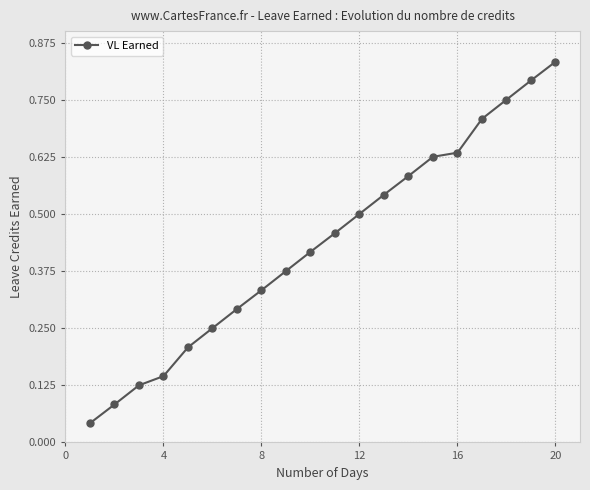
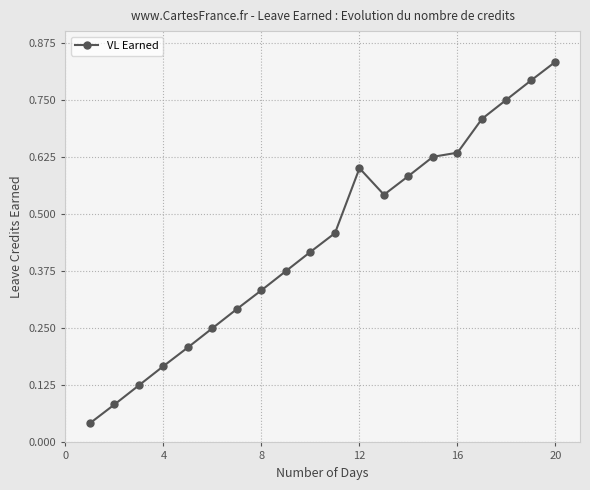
  {
-   "4": 0.15,
+   "4": 0.17,
    "8": 0.33,
-   "12": 0.5,
+   "12": 0.6,
    "16": 0.63,
    "20": 0.83
  }
